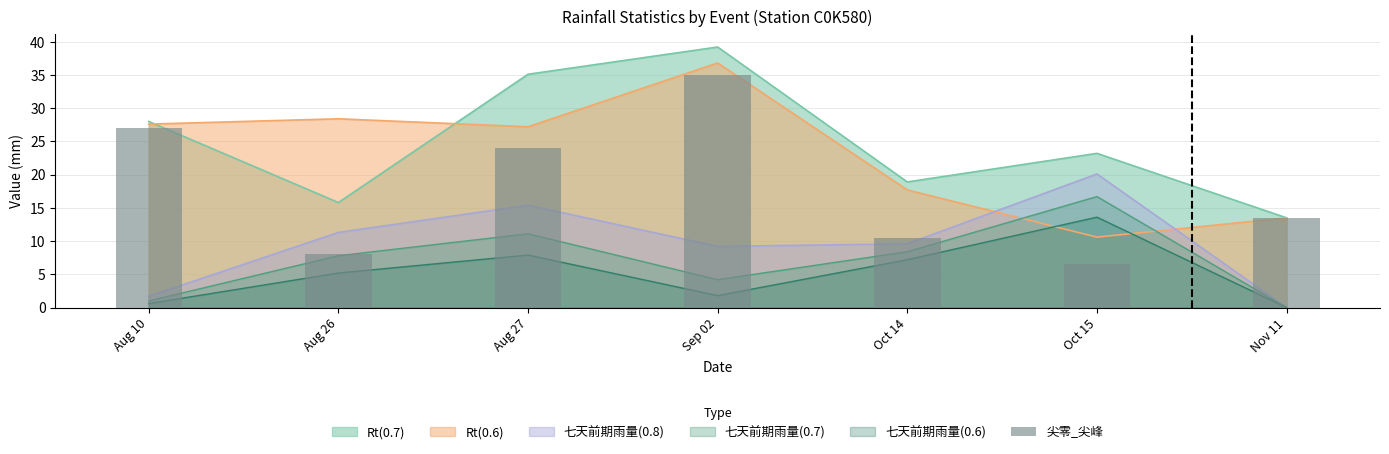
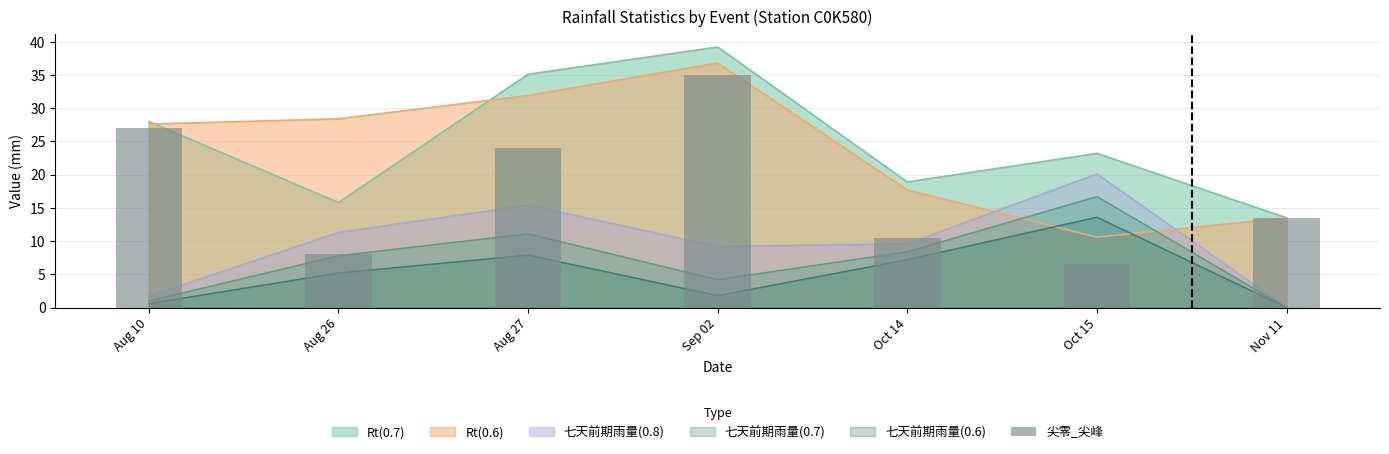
  {
    "Rt(0.6)": {
      "Aug 10": 28,
      "Aug 26": 28,
-     "Aug 27": 27,
+     "Aug 27": 32,
      "Sep 02": 37,
      "Oct 14": 18,
      "Oct 15": 11
    }
  }
